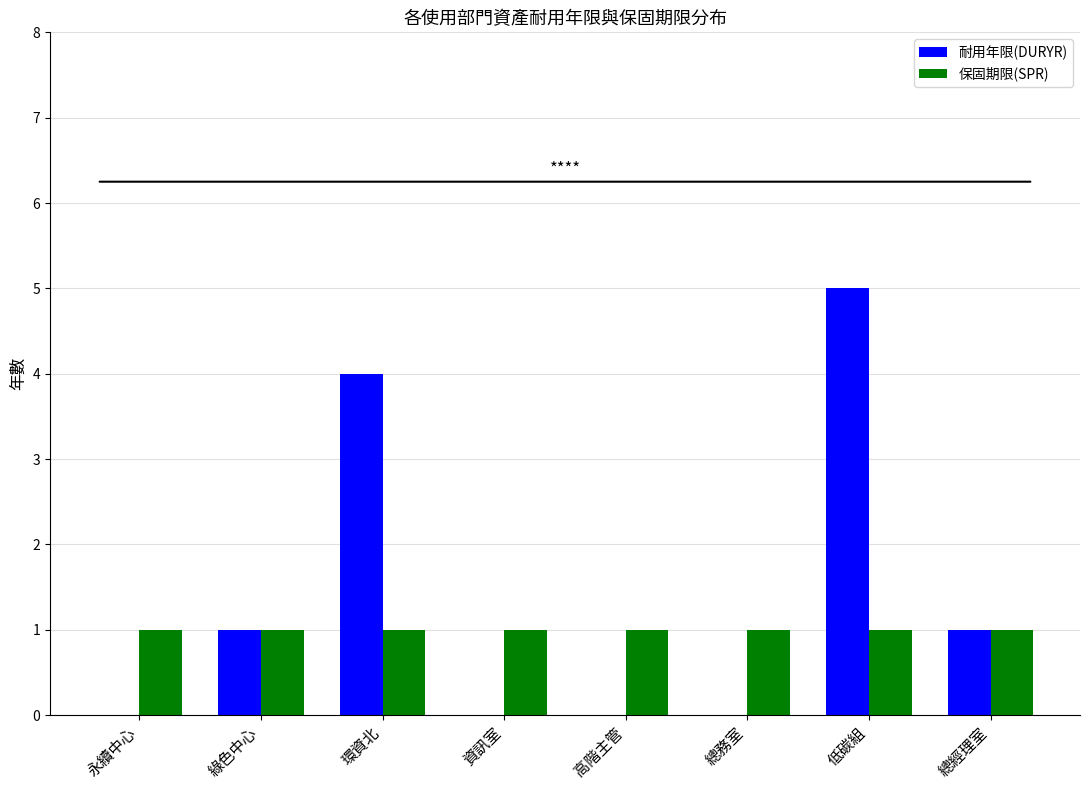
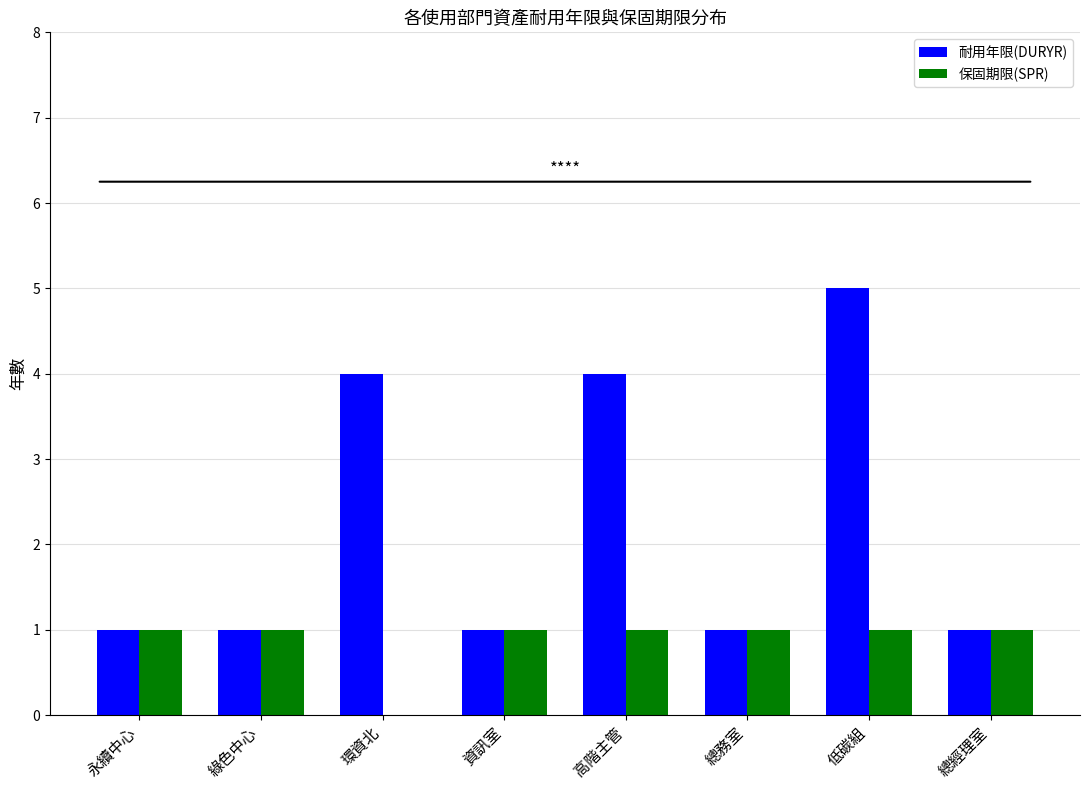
  {
    "耐用年限(DURYR)": {
-     "永續中心": 0,
+     "永續中心": 1,
      "綠色中心": 1,
      "環資北": 4,
-     "資訊室": 0,
-     "高階主管": 0,
-     "總務室": 0,
+     "資訊室": 1,
+     "高階主管": 4,
+     "總務室": 1,
      "低碳組": 5,
      "總經理室": 1
    },
    "保固期限(SPR)": {
      "永續中心": 1,
      "綠色中心": 1,
-     "環資北": 1,
+     "環資北": 0,
      "資訊室": 1,
      "高階主管": 1,
      "總務室": 1,
      "低碳組": 1,
      "總經理室": 1
    }
  }
